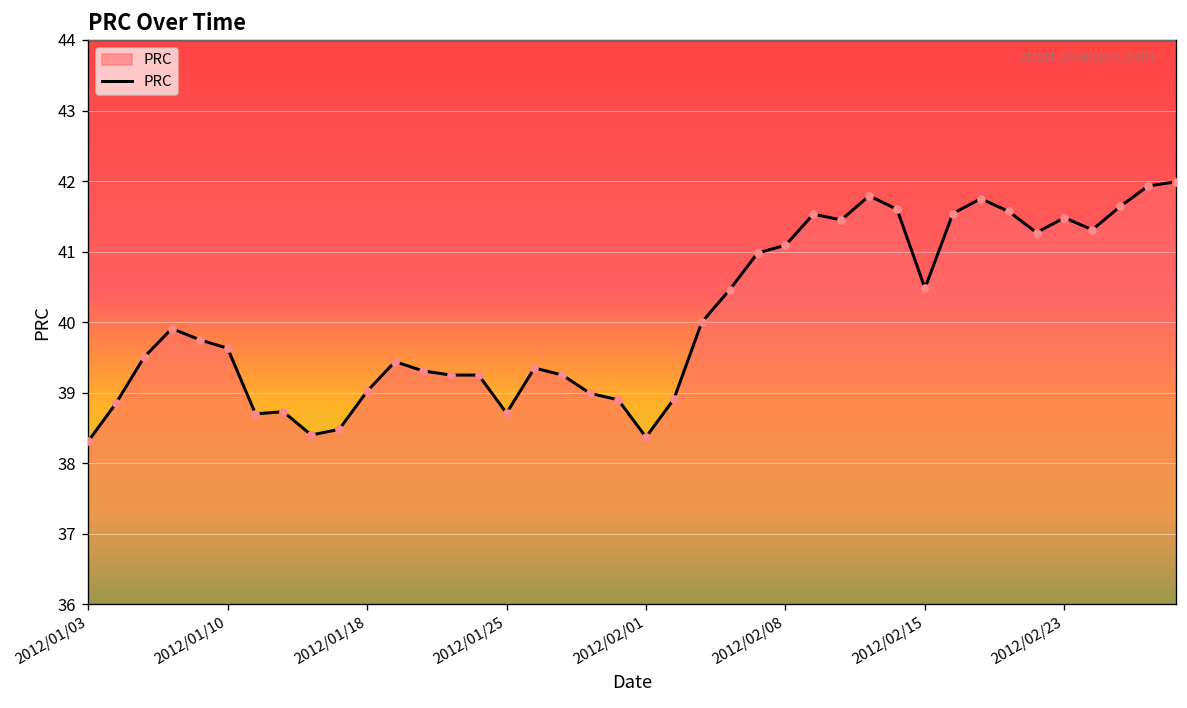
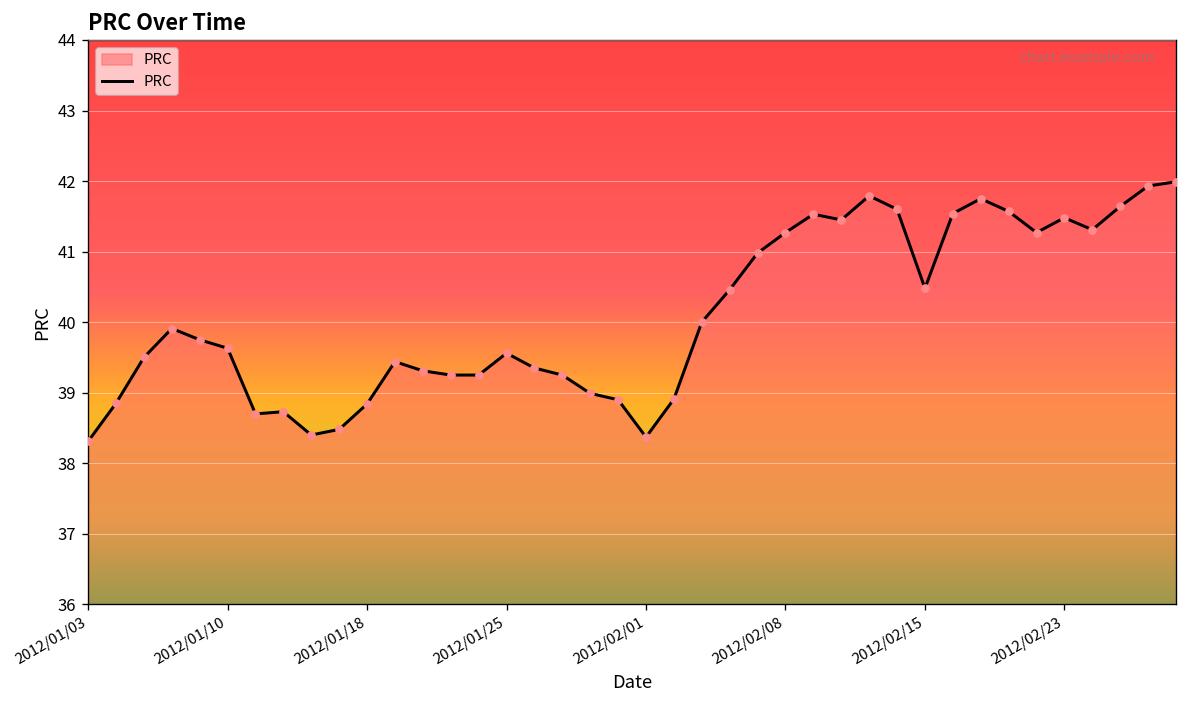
  {
    "2012/01/03": 38.3,
    "2012/01/10": 39.6,
-   "2012/01/18": 39.0,
-   "2012/01/25": 38.7,
+   "2012/01/18": 38.8,
+   "2012/01/25": 39.6,
    "2012/02/01": 38.4,
-   "2012/02/08": 41.1,
+   "2012/02/08": 41.3,
    "2012/02/15": 40.5,
    "2012/02/23": 41.5
  }
